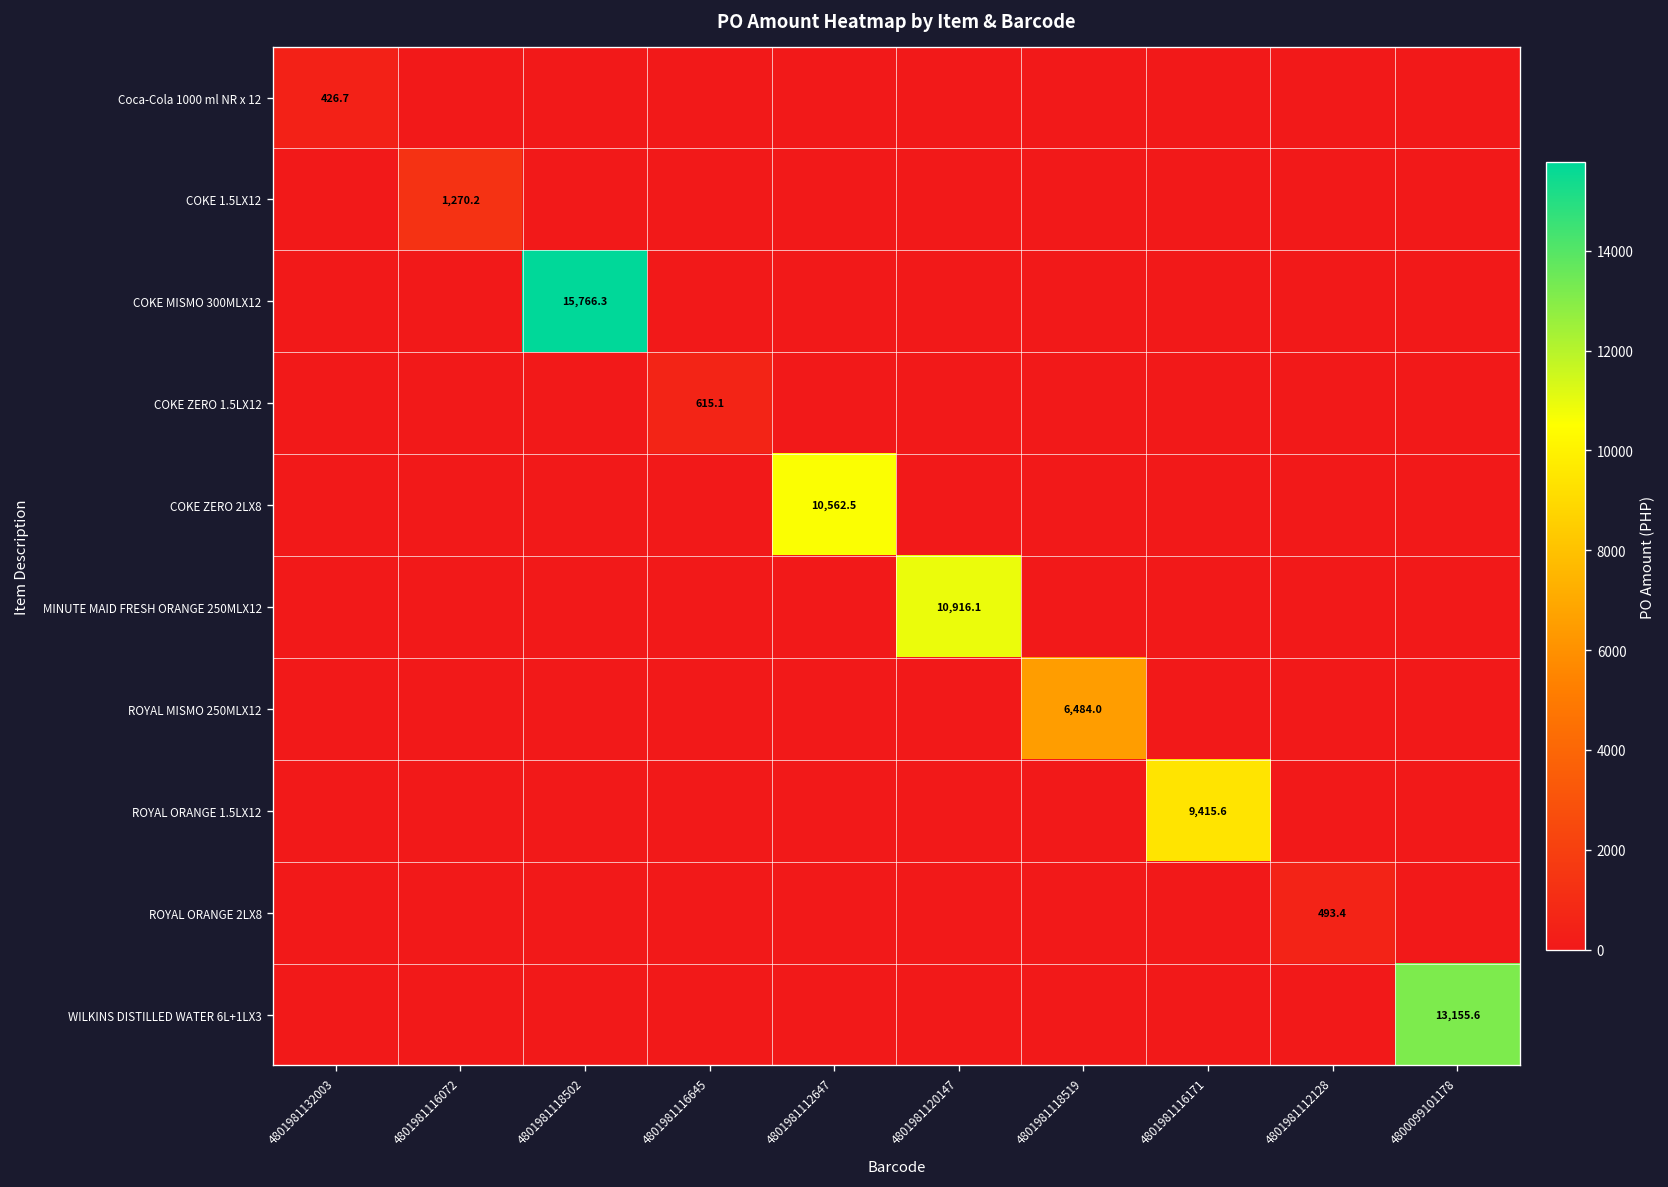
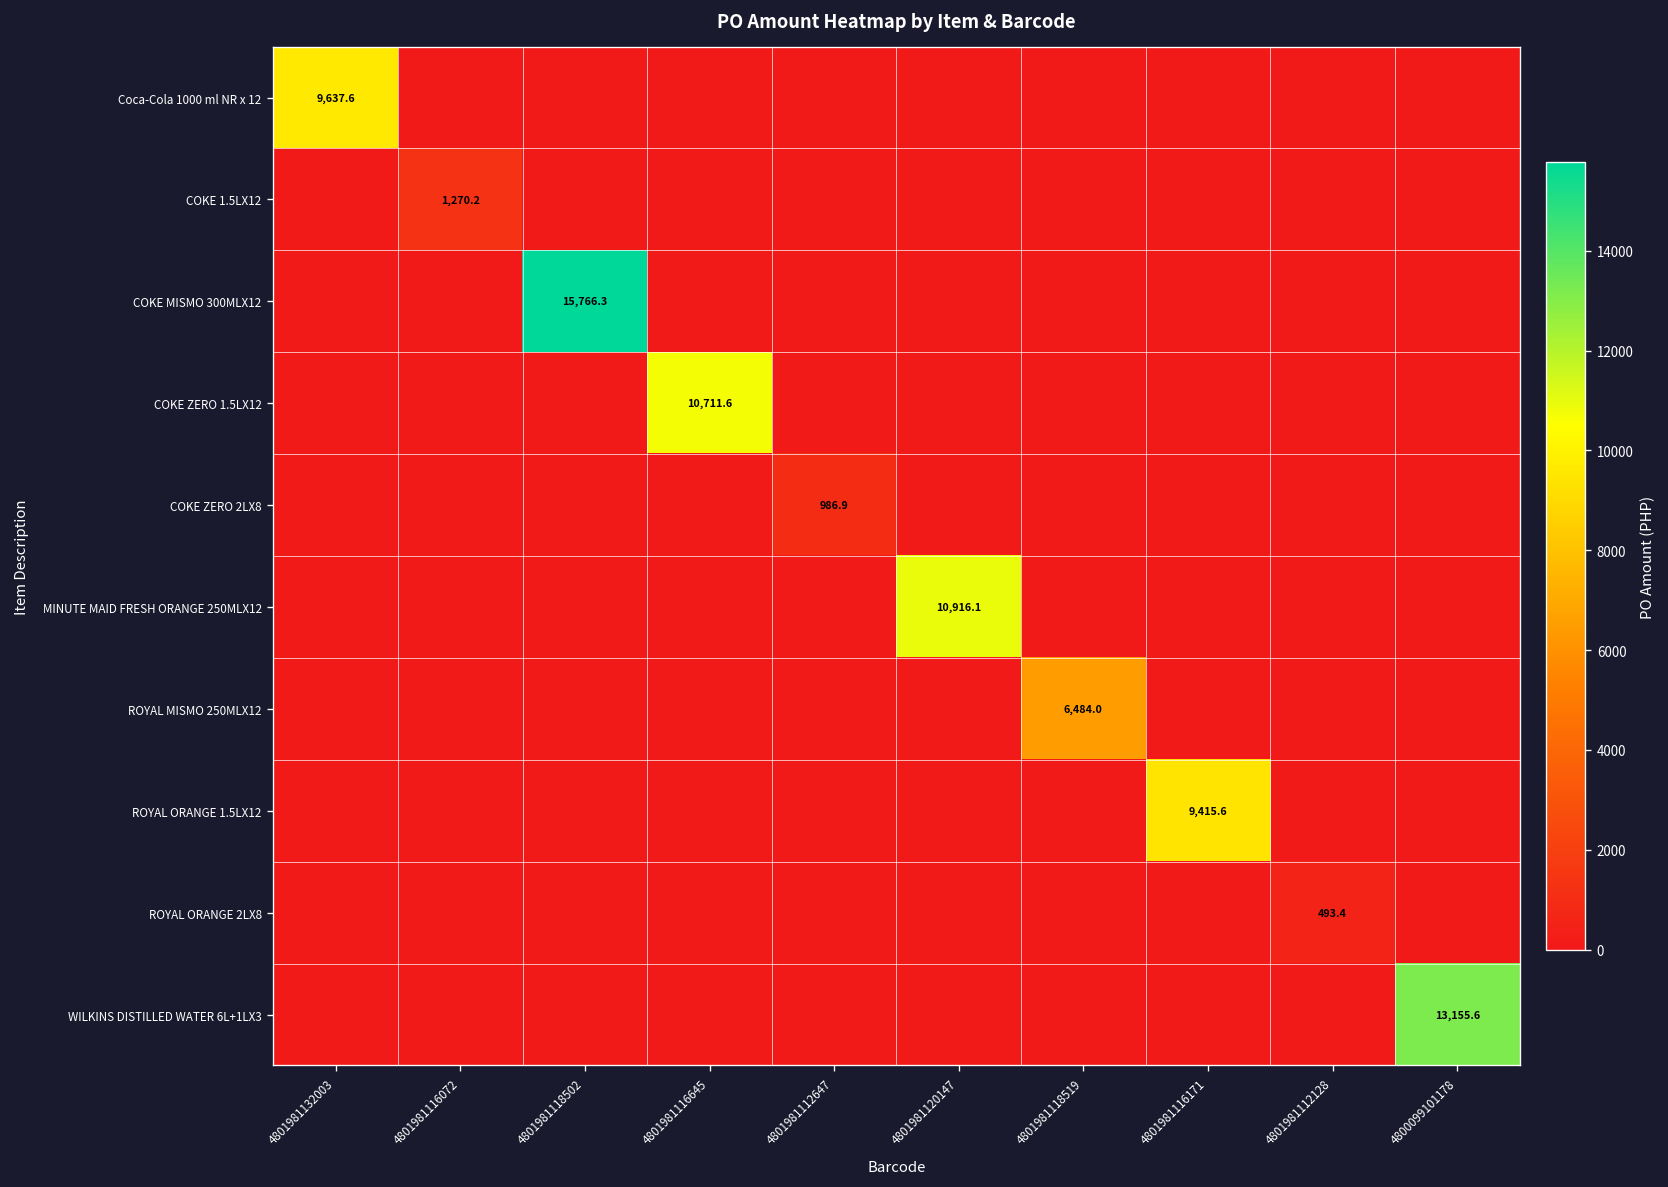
  {
    "Coca-Cola 1000 ml NR x 12": {
-     "4801981132003": "426.7"
+     "4801981132003": "9,637.6"
    },
    "COKE 1.5LX12": {
      "4801981116072": "1,270.2"
    },
    "COKE MISMO 300MLX12": {
      "4801981118502": "15,766.3"
    },
    "COKE ZERO 1.5LX12": {
-     "4801981116645": "615.1"
+     "4801981116645": "10,711.6"
    },
    "COKE ZERO 2LX8": {
-     "4801981112647": "10,562.5"
+     "4801981112647": "986.9"
    },
    "MINUTE MAID FRESH ORANGE 250MLX12": {
      "4801981120147": "10,916.1"
    },
    "ROYAL MISMO 250MLX12": {
      "4801981118519": "6,484.0"
    },
    "ROYAL ORANGE 1.5LX12": {
      "4801981116171": "9,415.6"
    },
    "ROYAL ORANGE 2LX8": {
      "4801981112128": "493.4"
    },
    "WILKINS DISTILLED WATER 6L+1LX3": {
      "4800099101178": "13,155.6"
    }
  }
